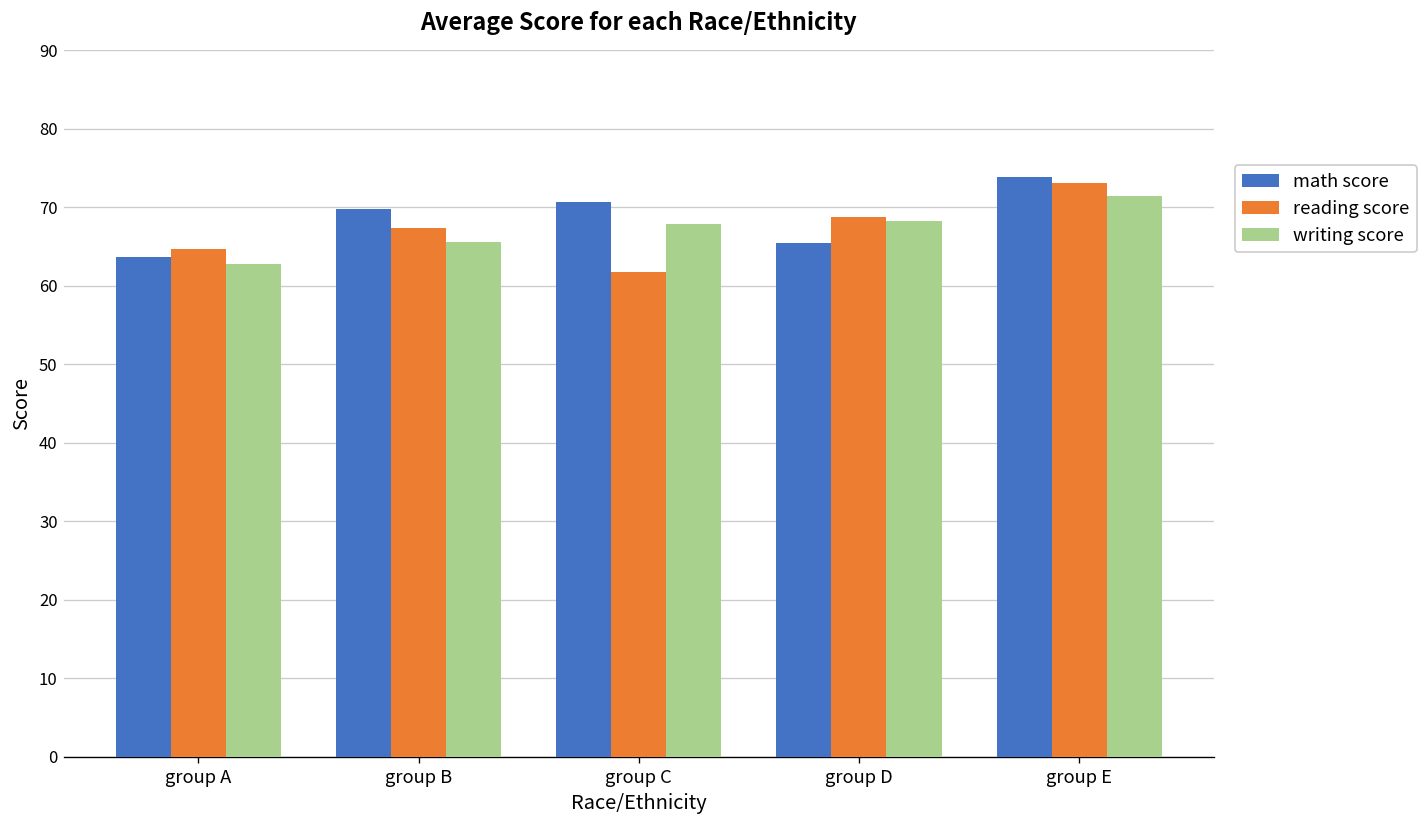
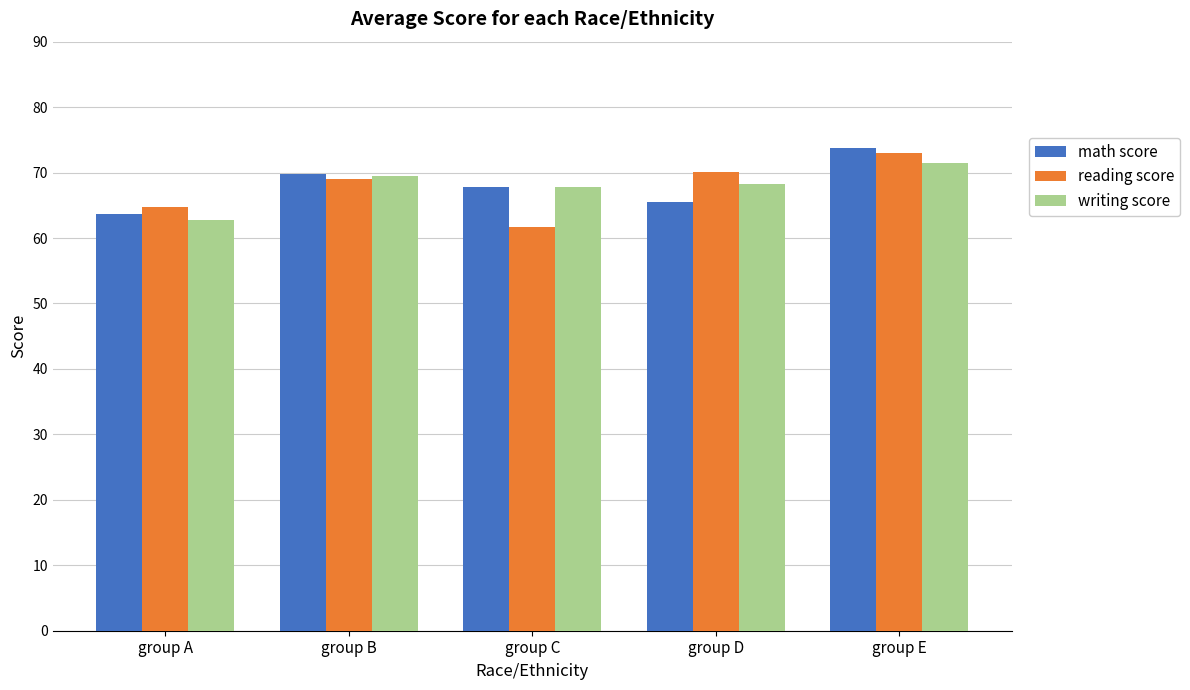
  {
    "math score": {
      "group A": 64,
      "group B": 70,
-     "group C": 71,
+     "group C": 68,
      "group D": 65,
      "group E": 74
    },
    "reading score": {
      "group A": 65,
-     "group B": 67,
+     "group B": 69,
      "group C": 62,
-     "group D": 69,
+     "group D": 70,
      "group E": 73
    },
    "writing score": {
      "group A": 63,
-     "group B": 66,
+     "group B": 70,
      "group C": 68,
      "group D": 68,
      "group E": 71
    }
  }
